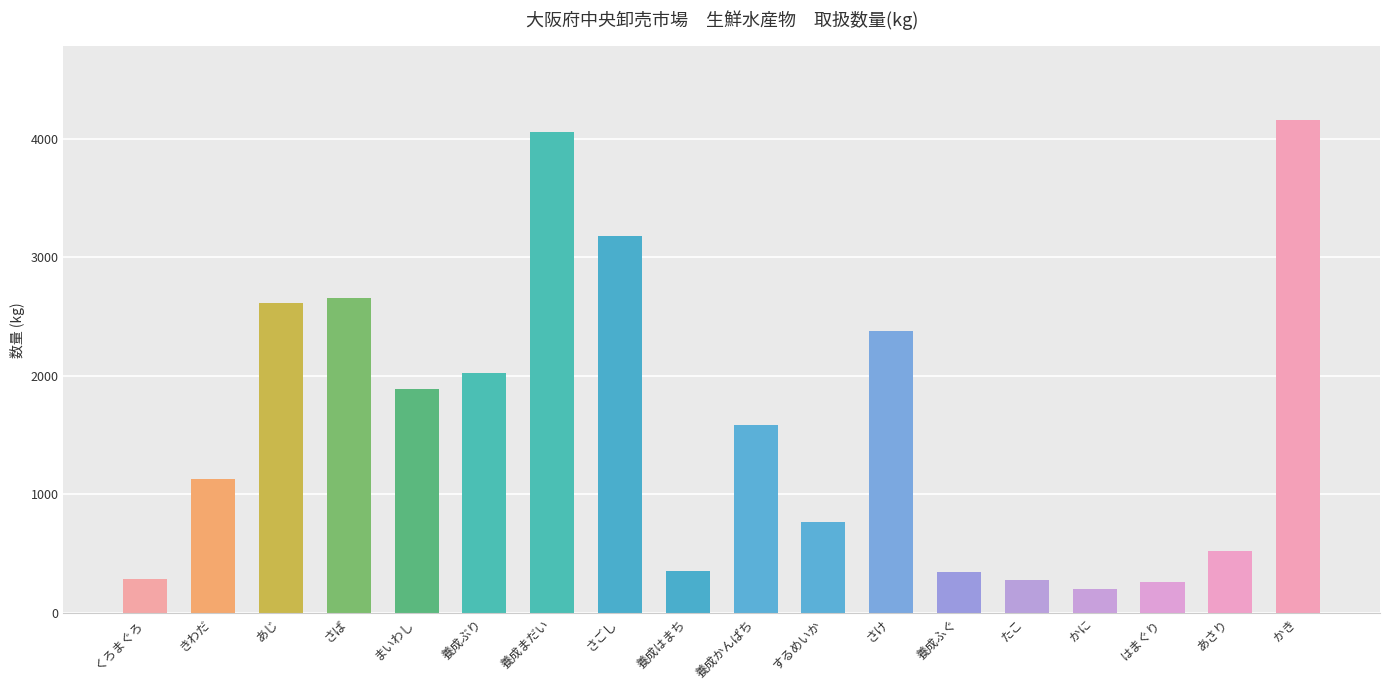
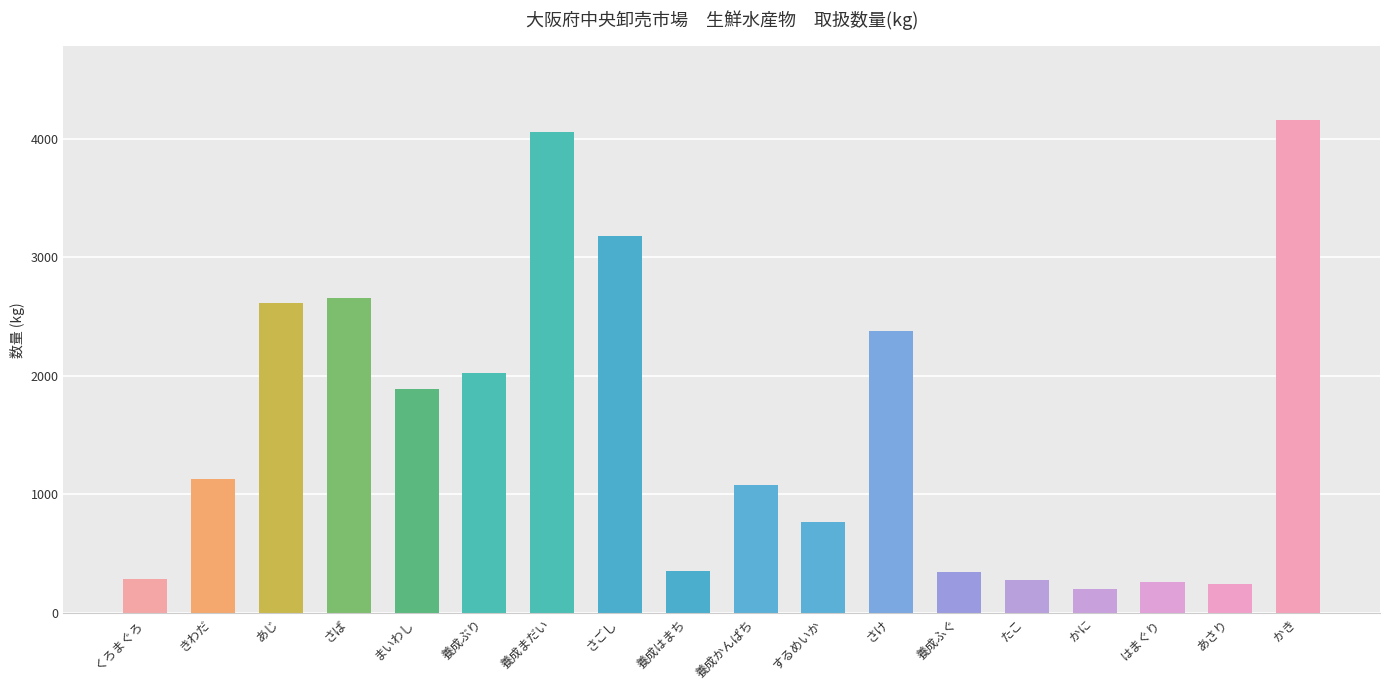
  {
    "くろまぐろ": 290,
    "きわだ": 1130,
    "あじ": 2610,
    "さば": 2660,
    "まいわし": 1890,
    "養成ぶり": 2030,
    "養成まだい": 4060,
    "さごし": 3180,
    "養成はまち": 350,
-   "養成かんぱち": 1580,
+   "養成かんぱち": 1080,
    "するめいか": 770,
    "さけ": 2380,
    "養成ふぐ": 350,
    "たこ": 280,
    "かに": 200,
    "はまぐり": 260,
-   "あさり": 520,
+   "あさり": 240,
    "かき": 4160
  }
